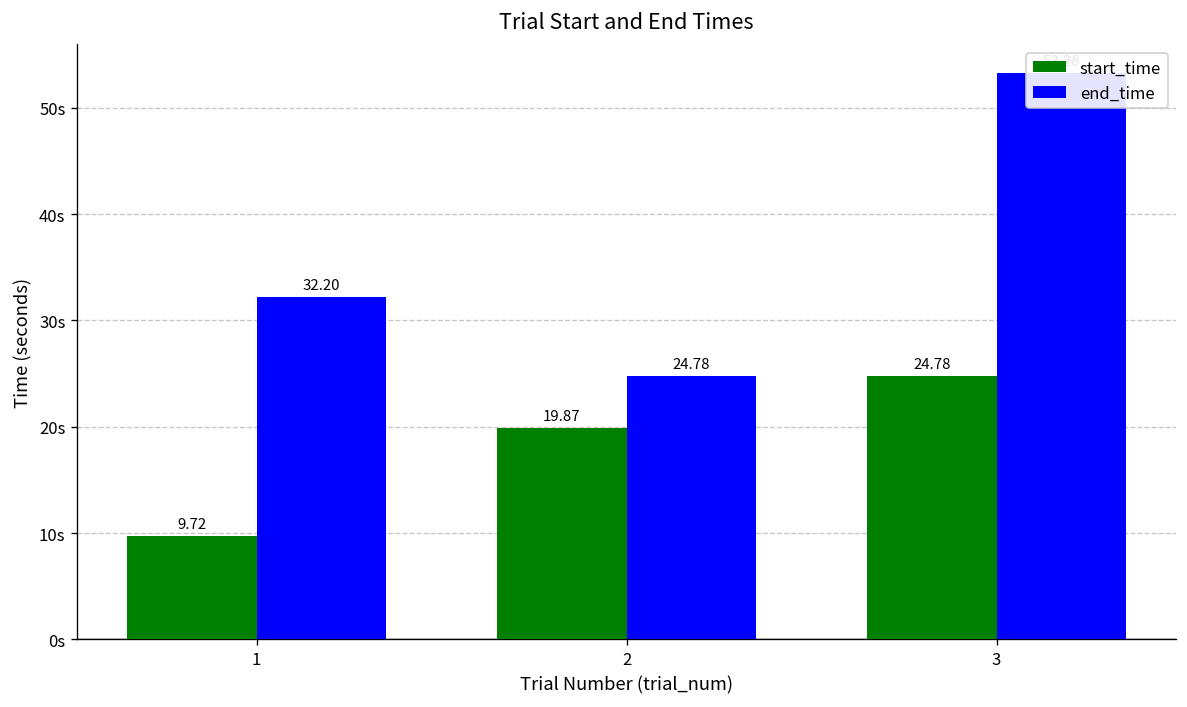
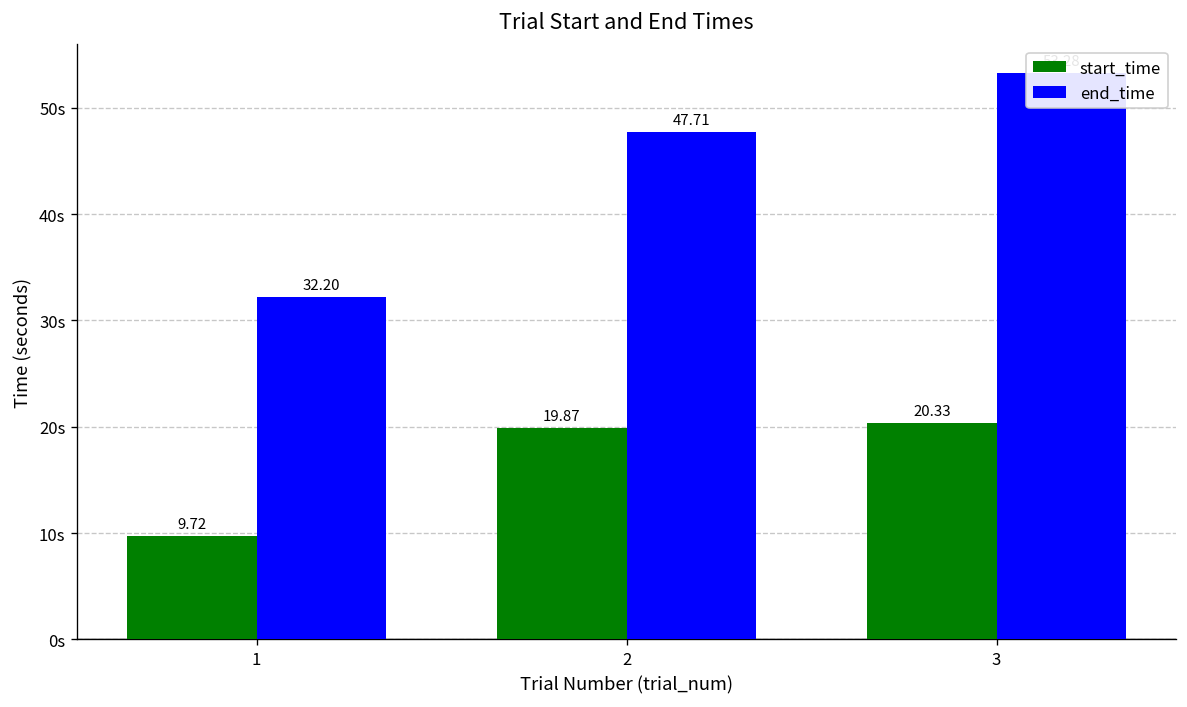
  {
    "start_time": {
      "1": 9.72,
      "2": 19.87,
-     "3": 24.78
+     "3": 20.33
    },
    "end_time": {
      "1": 32.20,
-     "2": 24.78
+     "2": 47.71
    }
  }
